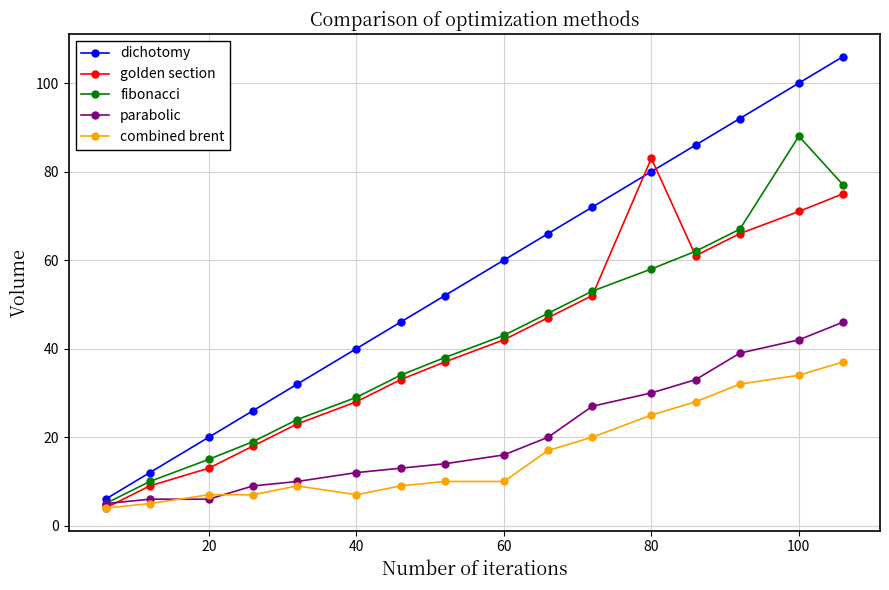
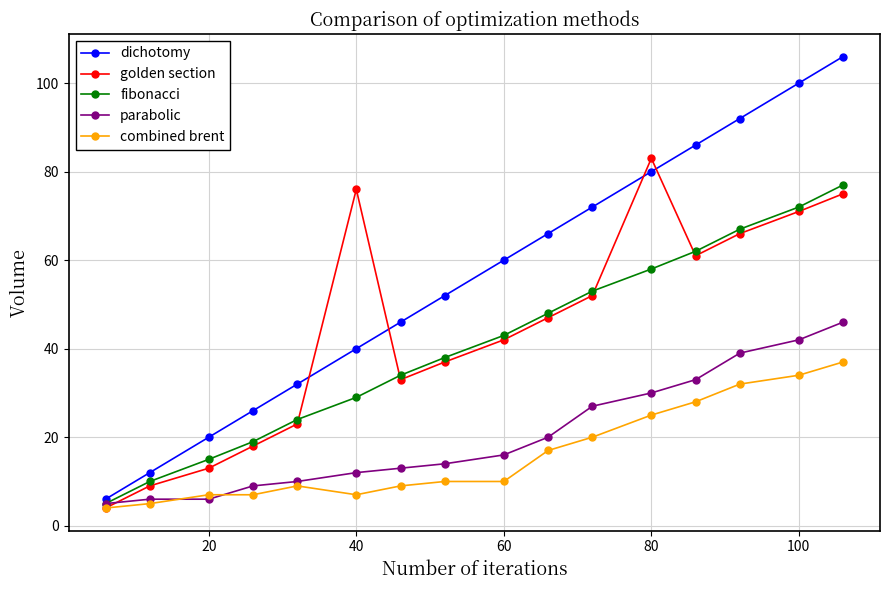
  {
    "dichotomy": {
      "20": 20,
      "40": 40,
      "60": 60,
      "80": 80,
      "100": 100
    },
    "golden section": {
      "20": 13,
-     "40": 28,
+     "40": 76,
      "60": 42,
      "80": 83,
      "100": 71
    },
    "fibonacci": {
      "20": 15,
      "40": 29,
      "60": 43,
      "80": 58,
-     "100": 88
+     "100": 72
    },
    "parabolic": {
      "20": 6,
      "40": 12,
      "60": 16,
      "80": 30,
      "100": 42
    },
    "combined brent": {
      "20": 7,
      "40": 7,
      "60": 10,
      "80": 25,
      "100": 34
    }
  }
